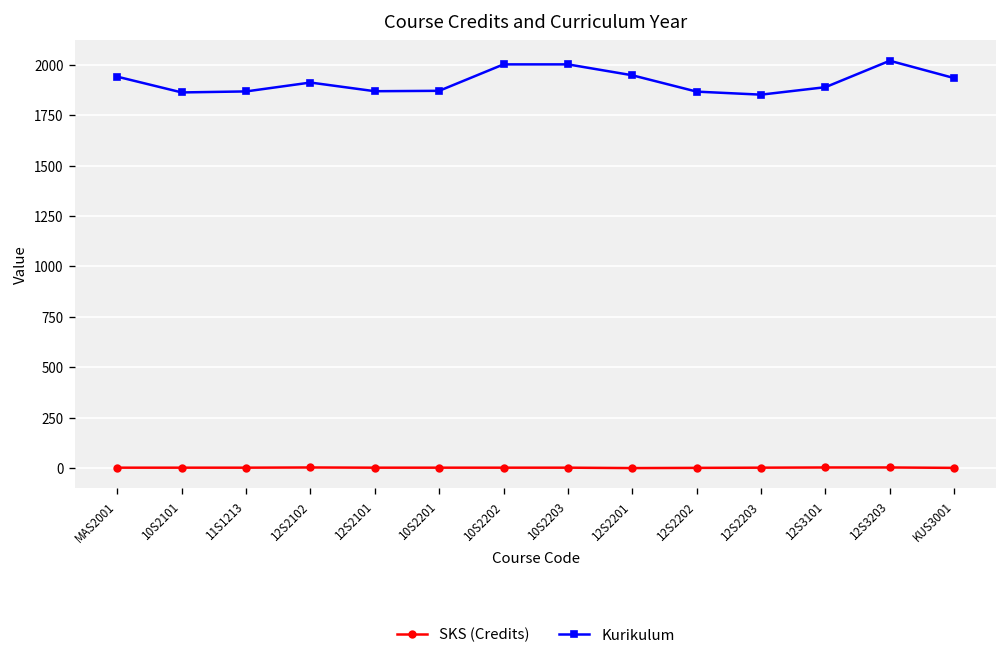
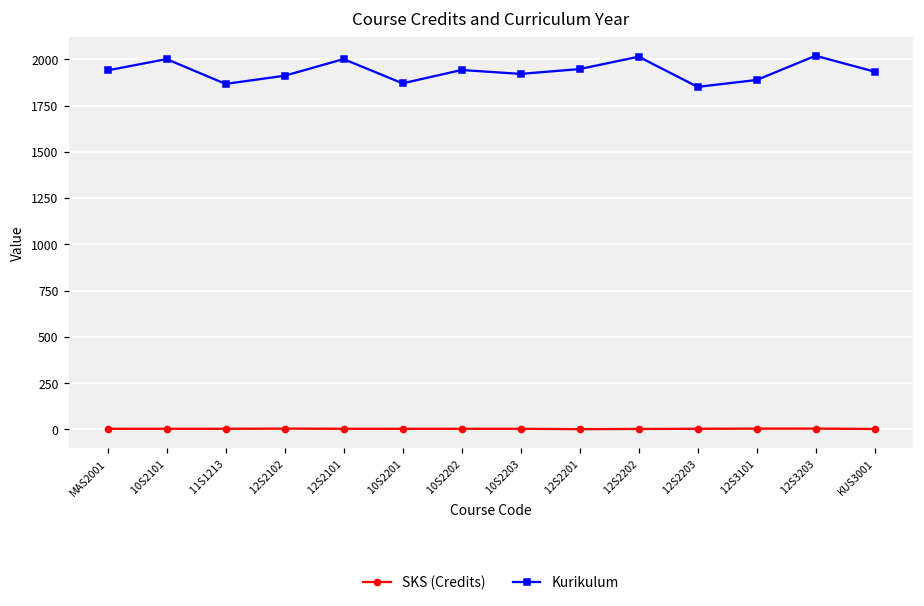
  {
    "SKS (Credits)": {
      "MAS2001": 0,
      "10S2101": 0,
      "11S1213": 0,
      "12S2102": 0,
      "12S2101": 0,
      "10S2201": 0,
      "10S2202": 0,
      "10S2203": 0,
      "12S2201": 0,
      "12S2202": 0,
      "12S2203": 0,
      "12S3101": 0,
      "12S3203": 0,
      "KUS3001": 0
    },
    "Kurikulum": {
      "MAS2001": 1940,
-     "10S2101": 1860,
+     "10S2101": 2000,
      "11S1213": 1870,
      "12S2102": 1910,
-     "12S2101": 1870,
+     "12S2101": 2000,
      "10S2201": 1870,
-     "10S2202": 2000,
-     "10S2203": 2000,
+     "10S2202": 1940,
+     "10S2203": 1920,
      "12S2201": 1950,
-     "12S2202": 1870,
+     "12S2202": 2010,
      "12S2203": 1850,
      "12S3101": 1890,
      "12S3203": 2020,
      "KUS3001": 1930
    }
  }
